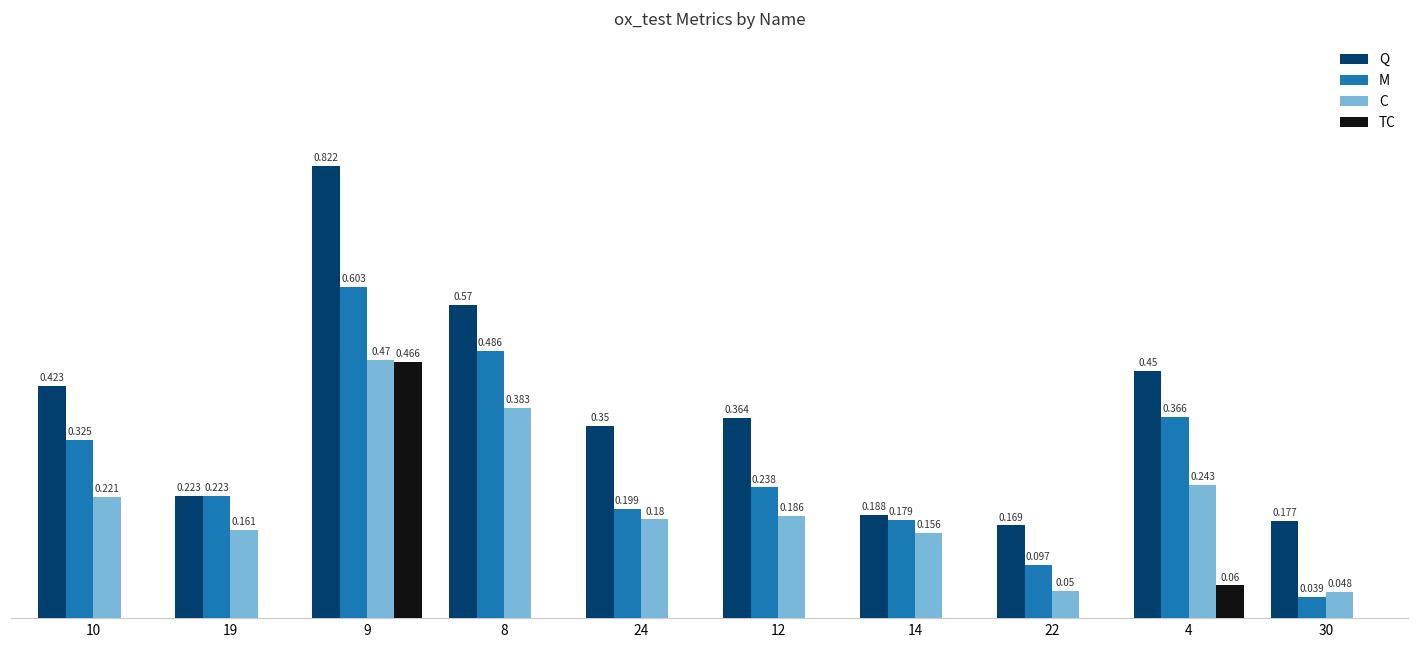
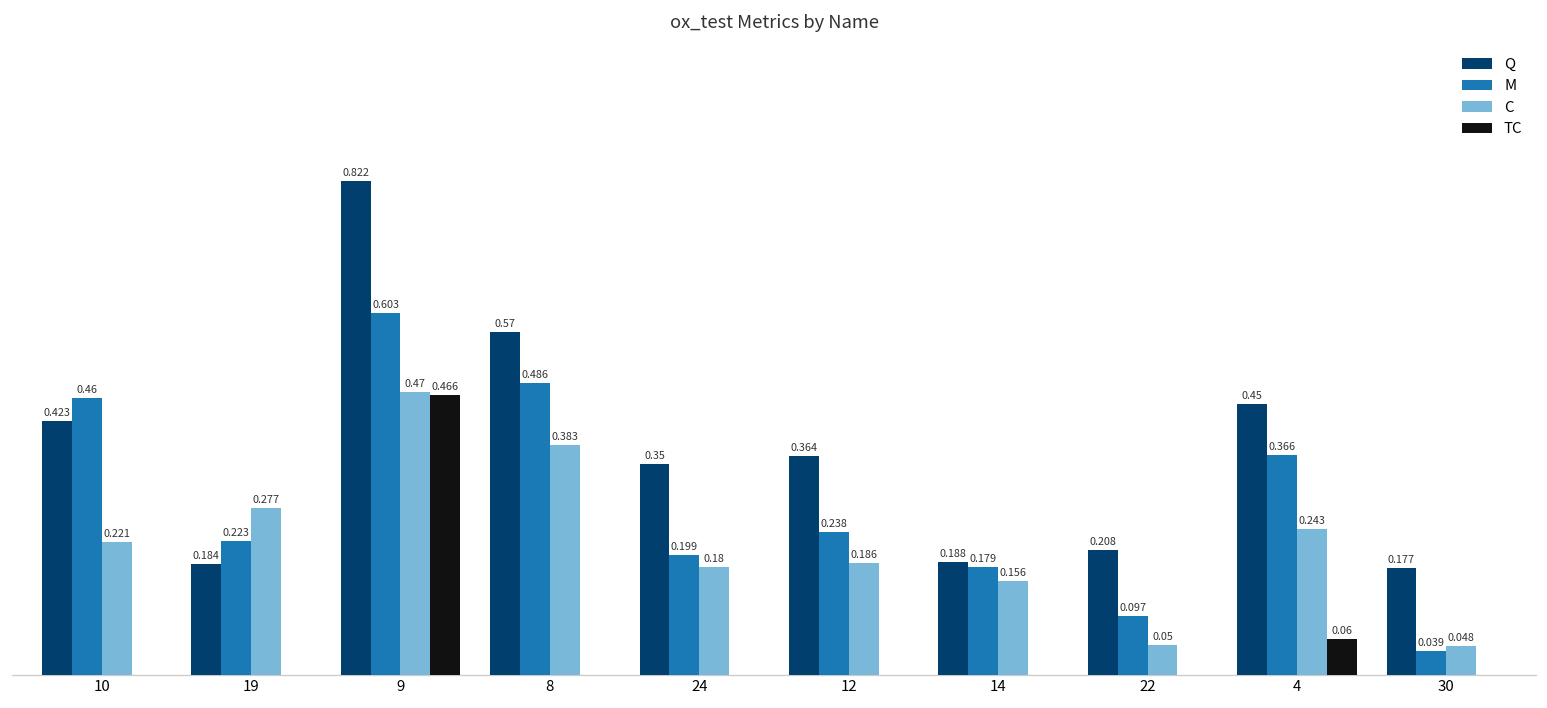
  {
    "Q": {
      "10": 0.423,
-     "19": 0.223,
+     "19": 0.184,
      "9": 0.822,
      "8": 0.57,
      "24": 0.35,
      "12": 0.364,
      "14": 0.188,
-     "22": 0.169,
+     "22": 0.208,
      "4": 0.45,
      "30": 0.177
    },
    "M": {
-     "10": 0.325,
+     "10": 0.46,
      "19": 0.223,
      "9": 0.603,
      "8": 0.486,
      "24": 0.199,
      "12": 0.238,
      "14": 0.179,
      "22": 0.097,
      "4": 0.366,
      "30": 0.039
    },
    "C": {
      "10": 0.221,
-     "19": 0.161,
+     "19": 0.277,
      "9": 0.47,
      "8": 0.383,
      "24": 0.18,
      "12": 0.186,
      "14": 0.156,
      "22": 0.05,
      "4": 0.243,
      "30": 0.048
    },
    "TC": {
      "9": 0.466,
      "4": 0.06
    }
  }
